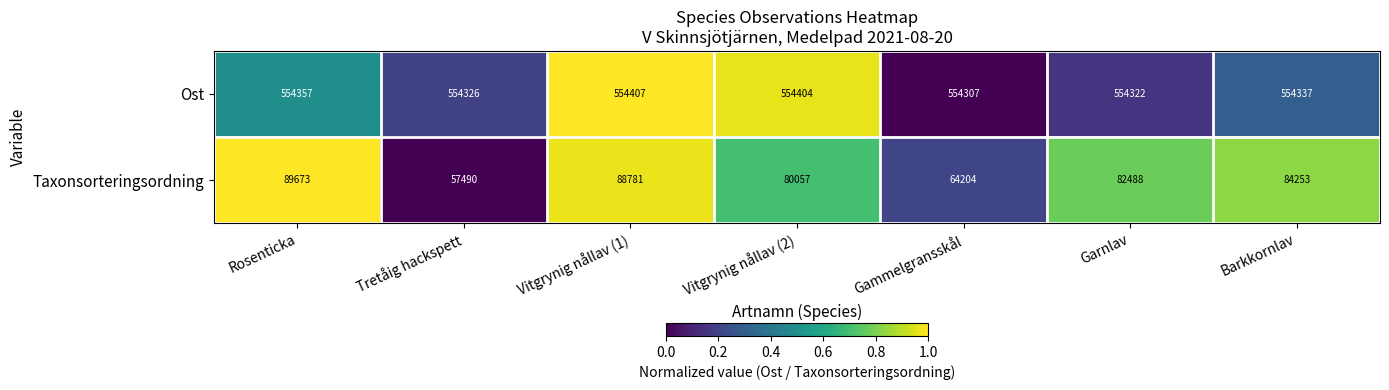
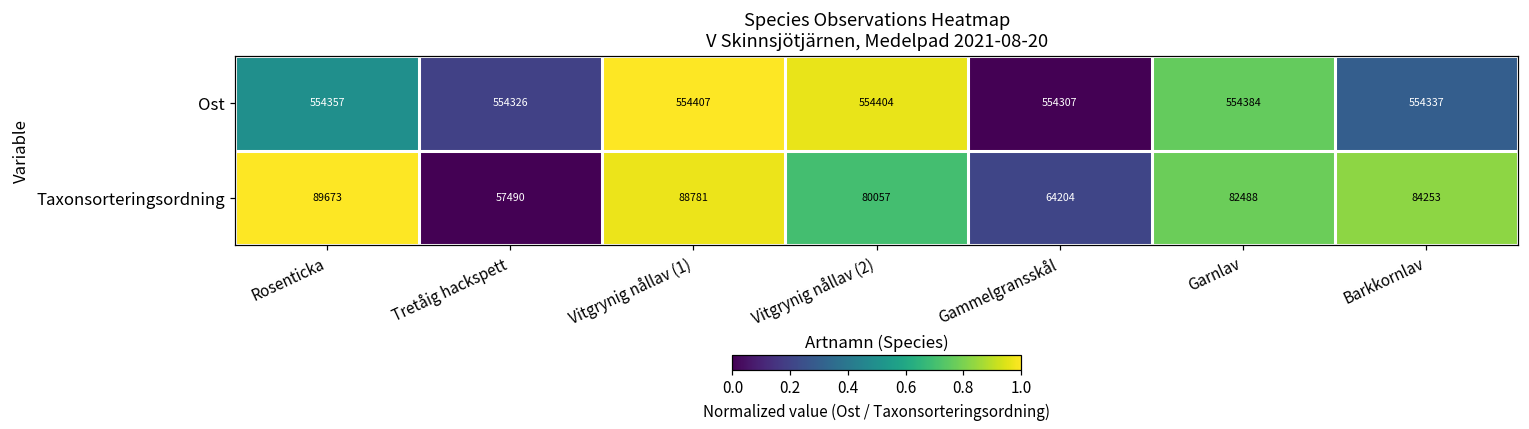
  {
    "Ost": {
      "Rosenticka": 554357,
      "Tretåig hackspett": 554326,
      "Vitgrynig nållav (1)": 554407,
      "Vitgrynig nållav (2)": 554404,
      "Gammelgransskål": 554307,
-     "Garnlav": 554322,
+     "Garnlav": 554384,
      "Barkkornlav": 554337
    },
    "Taxonsorteringsordning": {
      "Rosenticka": 89673,
      "Tretåig hackspett": 57490,
      "Vitgrynig nållav (1)": 88781,
      "Vitgrynig nållav (2)": 80057,
      "Gammelgransskål": 64204,
      "Garnlav": 82488,
      "Barkkornlav": 84253
    }
  }
